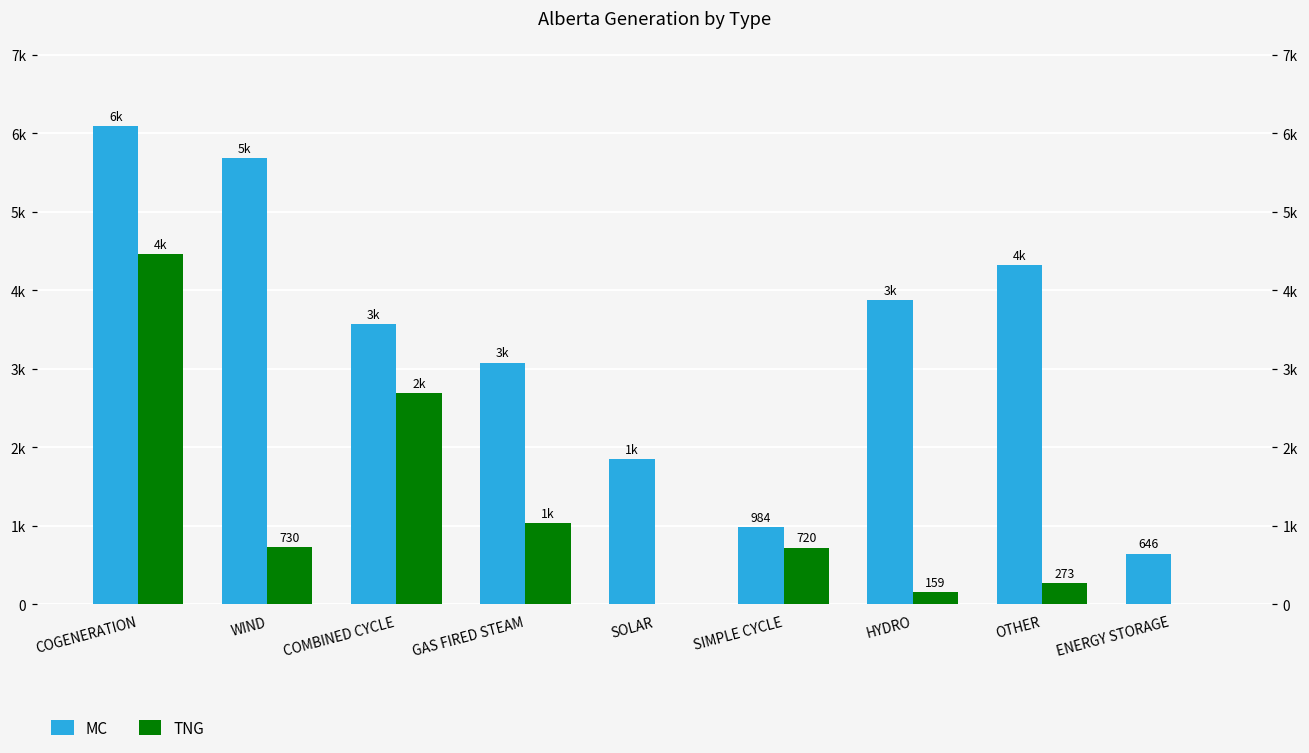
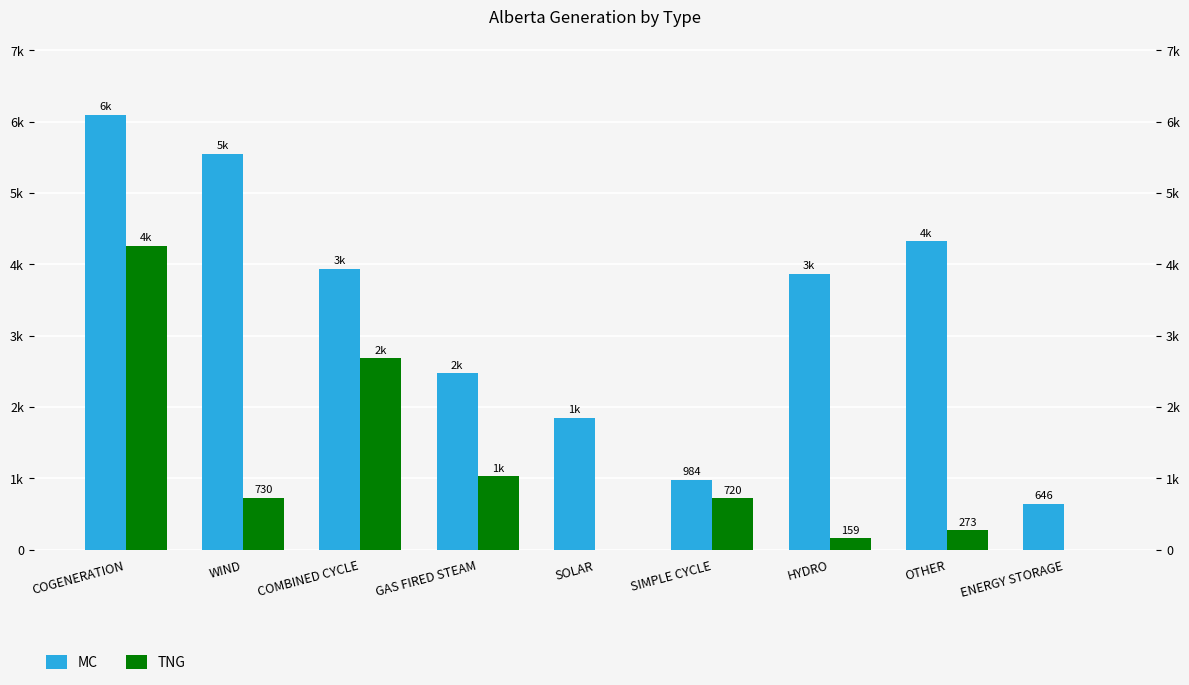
  {
    "MC": {
      "COGENERATION": "6k",
-     "WIND": "5700",
-     "COMBINED CYCLE": "3600",
-     "GAS FIRED STEAM": "3k",
+     "WIND": "5600",
+     "COMBINED CYCLE": "3900",
+     "GAS FIRED STEAM": "2k",
      "SIMPLE CYCLE": "984",
      "OTHER": "4k",
      "ENERGY STORAGE": "646"
    },
    "TNG": {
-     "COGENERATION": "4500",
+     "COGENERATION": "4300",
      "SOLAR": "0",
      "ENERGY STORAGE": "0"
    }
  }
